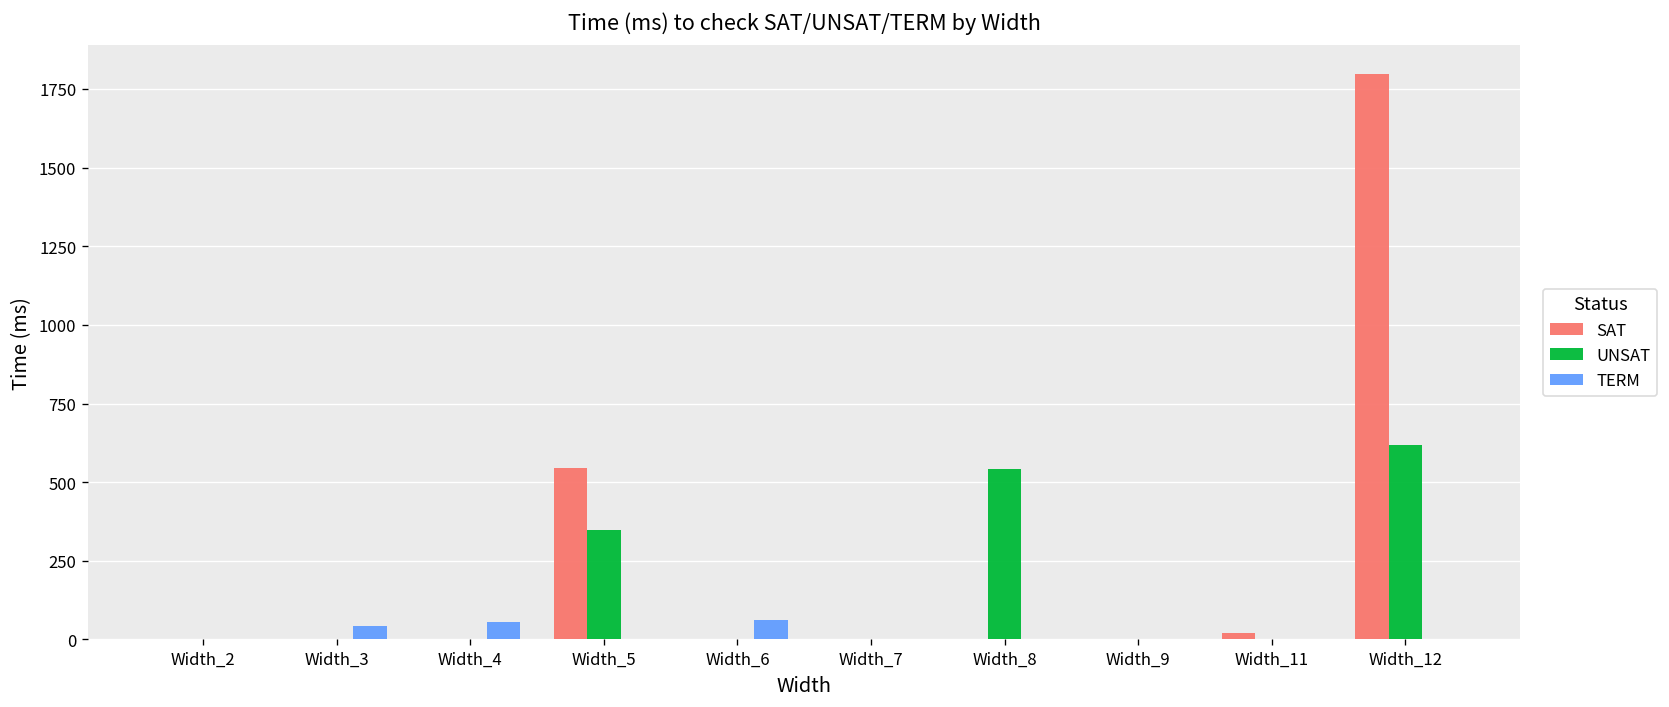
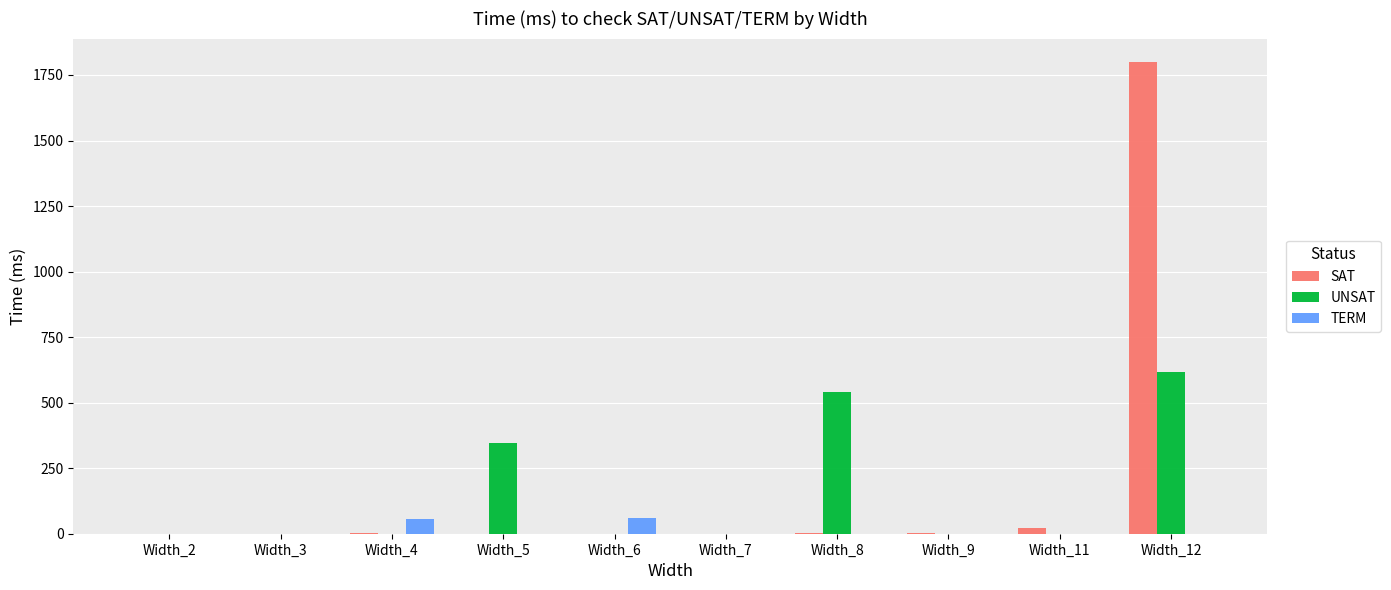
  {
    "SAT": {
      "Width_2": 0,
      "Width_3": 0,
-     "Width_5": 540,
+     "Width_5": 0,
      "Width_6": 0,
      "Width_7": 0,
      "Width_11": 20,
      "Width_12": 1800
    },
    "UNSAT": {
      "Width_2": 0,
      "Width_3": 0,
      "Width_4": 0,
      "Width_5": 350,
      "Width_6": 0,
      "Width_7": 0,
      "Width_8": 540,
      "Width_9": 0,
      "Width_11": 0,
      "Width_12": 620
    },
    "TERM": {
      "Width_2": 0,
-     "Width_3": 40,
+     "Width_3": 0,
      "Width_4": 60,
      "Width_5": 0,
      "Width_6": 60,
      "Width_7": 0,
      "Width_8": 0,
      "Width_9": 0,
      "Width_11": 0,
      "Width_12": 0
    }
  }
